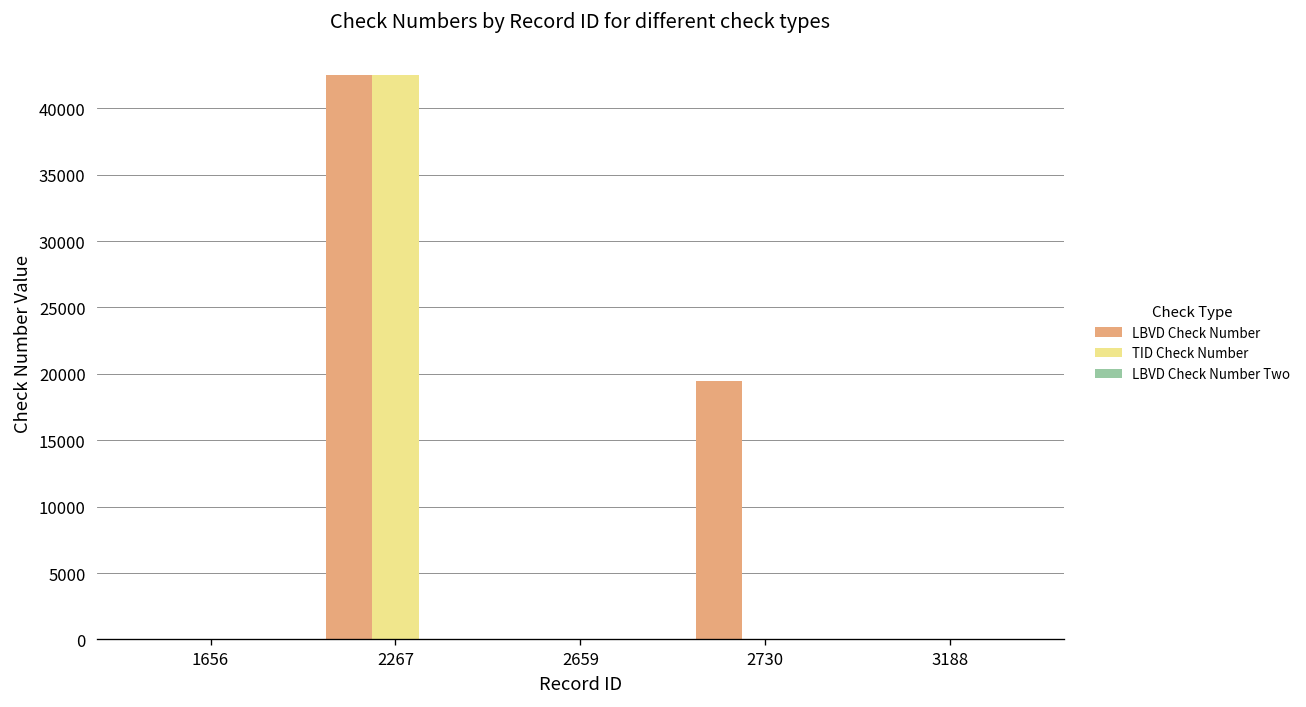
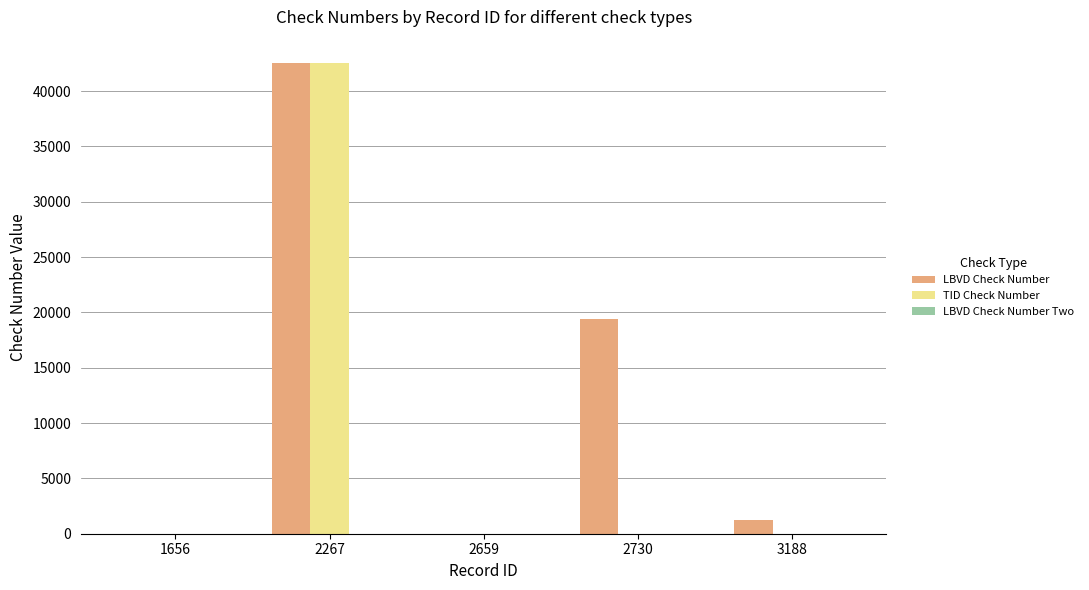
  {
    "LBVD Check Number": {
      "1656": 0,
      "2267": 42500,
      "2659": 0,
      "2730": 19400,
-     "3188": 0
+     "3188": 1200
    },
    "TID Check Number": {
      "1656": 0,
      "2267": 42500,
      "2659": 0,
      "2730": 0,
      "3188": 0
    },
    "LBVD Check Number Two": {
      "1656": 0,
      "2267": 0,
      "2659": 0,
      "2730": 0,
      "3188": 0
    }
  }
